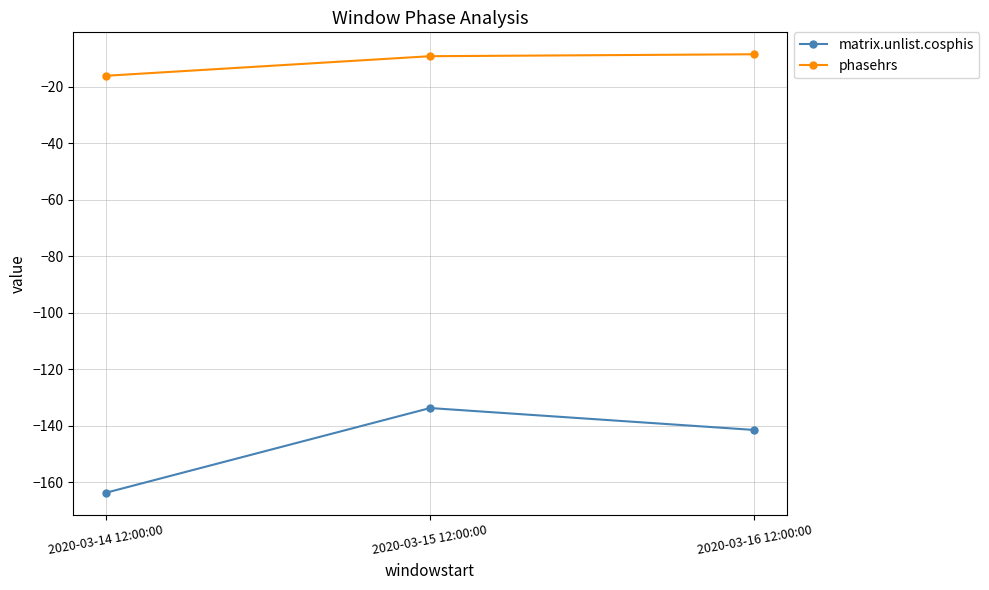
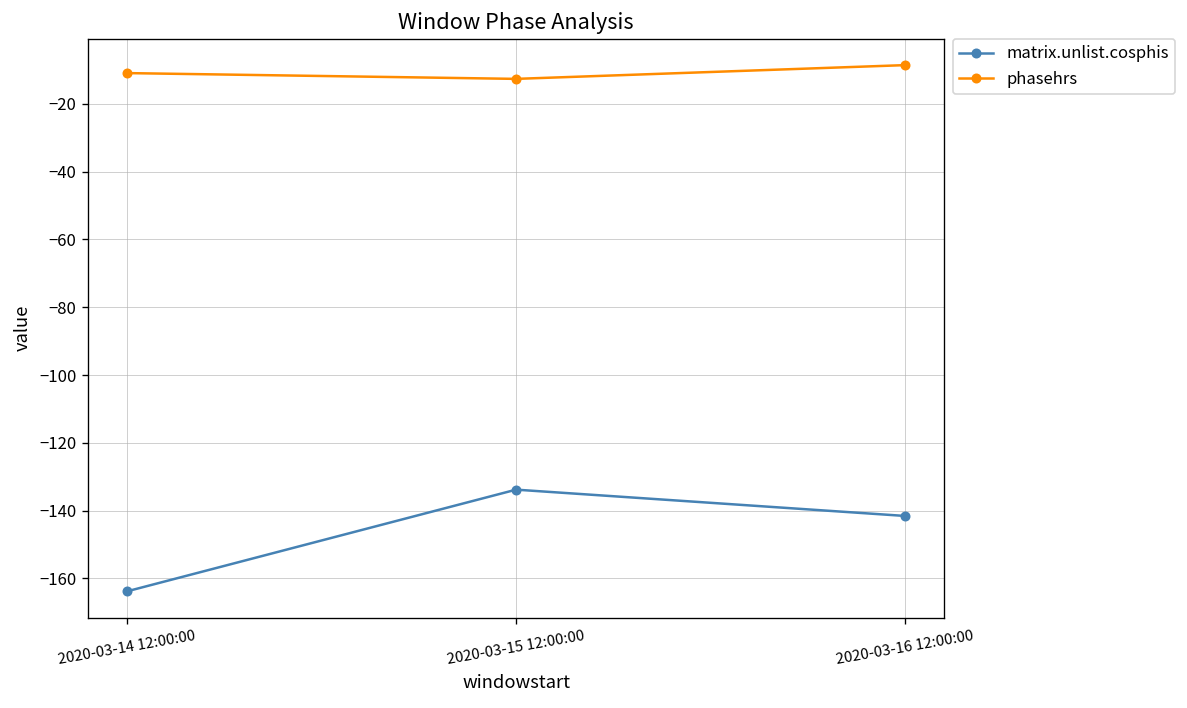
  {
    "matrix.unlist.cosphis": {
      "2020-03-14 12:00:00": -164,
      "2020-03-15 12:00:00": -134,
      "2020-03-16 12:00:00": -142
    },
    "phasehrs": {
-     "2020-03-14 12:00:00": -16,
-     "2020-03-15 12:00:00": -9,
+     "2020-03-14 12:00:00": -11,
+     "2020-03-15 12:00:00": -13,
      "2020-03-16 12:00:00": -9
    }
  }
